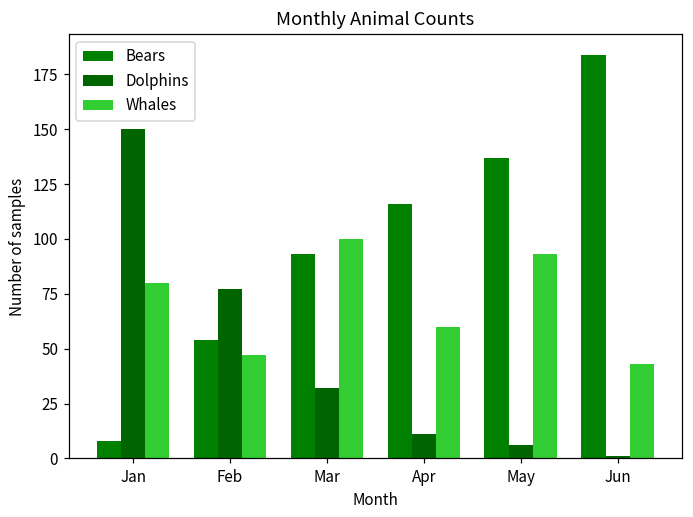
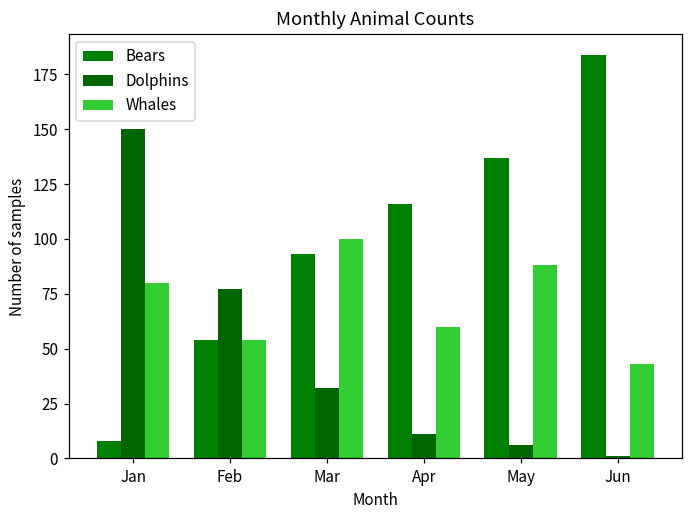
  {
    "Whales": {
      "Jan": 80,
-     "Feb": 47,
+     "Feb": 54,
      "Mar": 100,
      "Apr": 60,
-     "May": 93,
+     "May": 88,
      "Jun": 43
    }
  }
